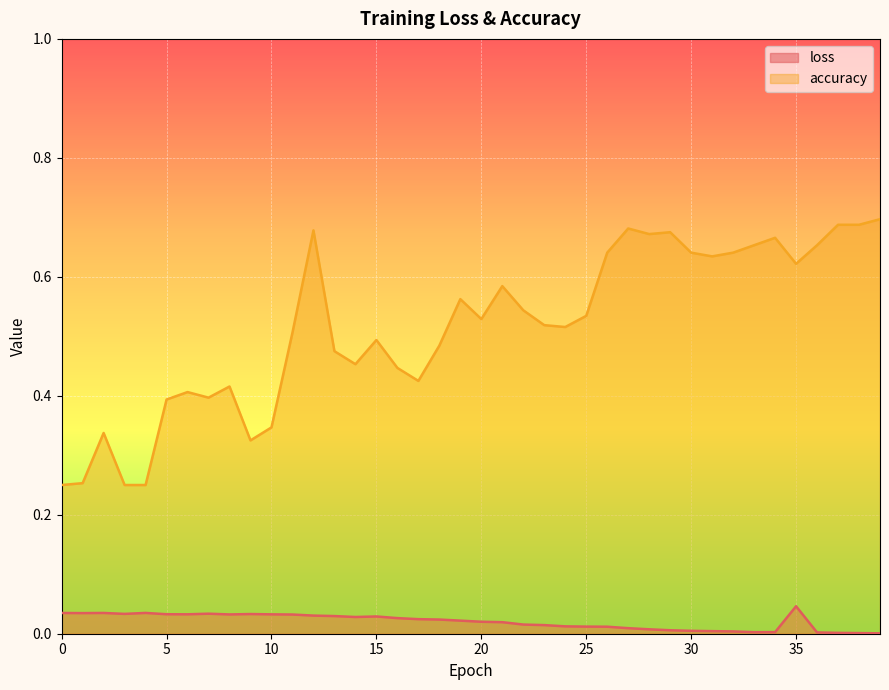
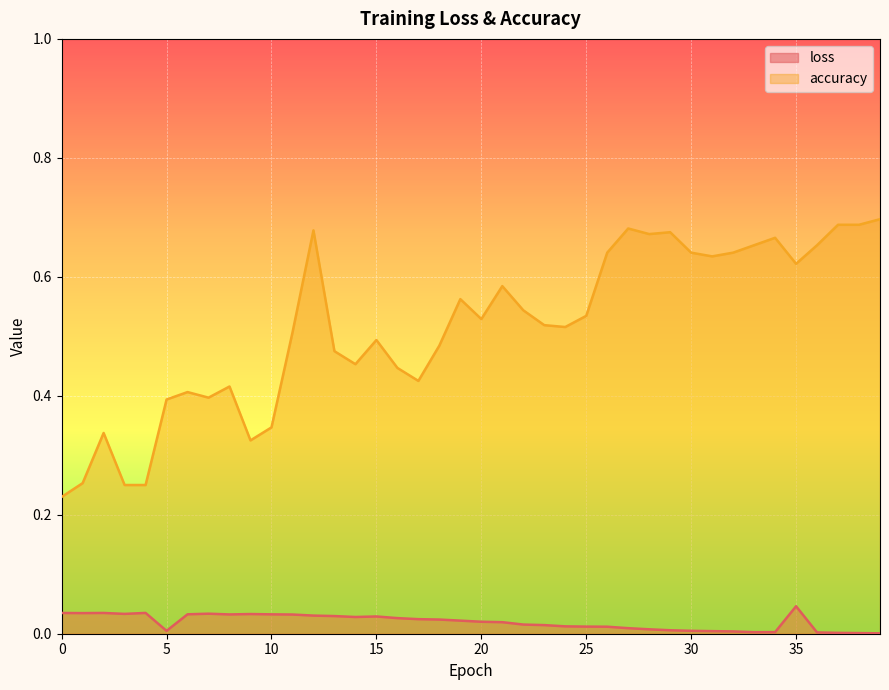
  {
    "loss": {
      "0": 0.03,
-     "5": 0.03,
+     "5": 0.00,
      "10": 0.03,
      "15": 0.03,
      "20": 0.02,
      "25": 0.01,
      "30": 0.00,
      "35": 0.05
    },
    "accuracy": {
-     "0": 0.25,
+     "0": 0.23,
      "5": 0.39,
      "10": 0.35,
      "15": 0.49,
      "20": 0.53,
      "25": 0.53,
      "30": 0.64,
      "35": 0.62
    }
  }
